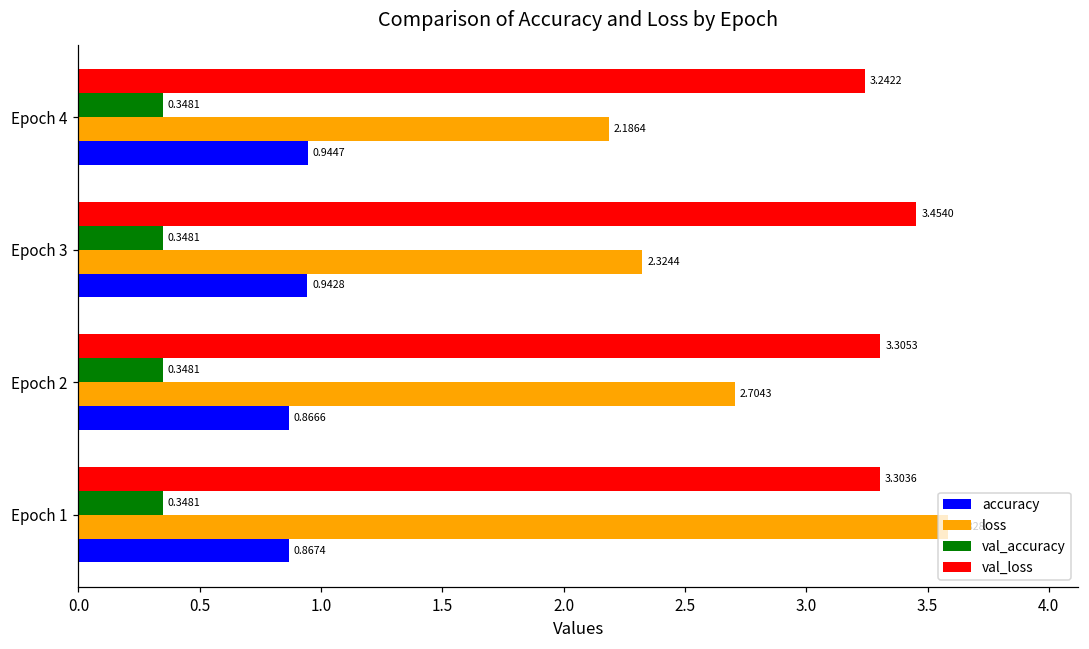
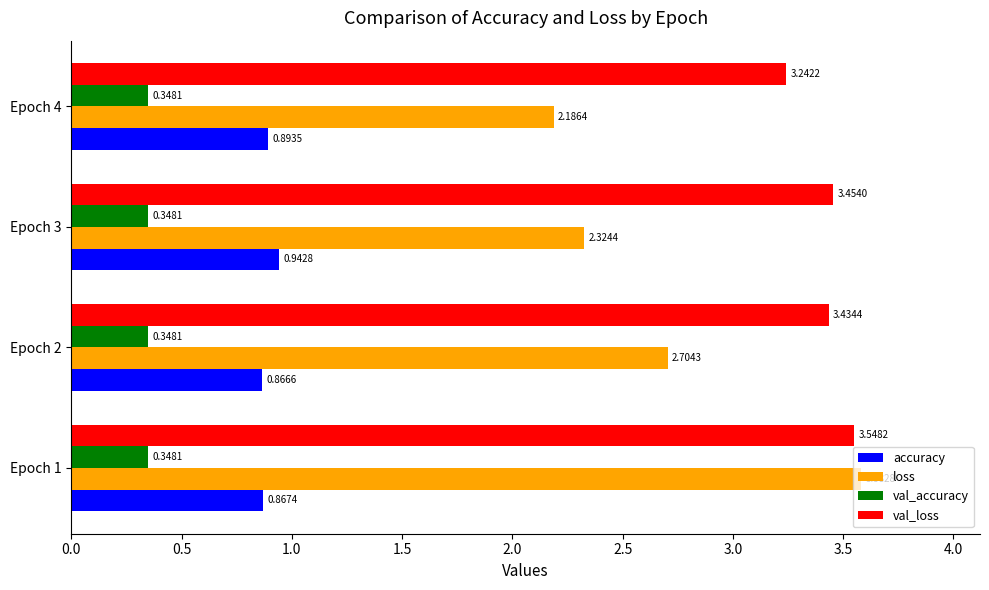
  {
    "accuracy": {
-     "Epoch 4": 0.9447,
+     "Epoch 4": 0.8935,
      "Epoch 3": 0.9428,
      "Epoch 2": 0.8666,
      "Epoch 1": 0.8674
    },
    "loss": {
      "Epoch 4": 2.1864,
      "Epoch 3": 2.3244,
      "Epoch 2": 2.7043
    },
    "val_accuracy": {
      "Epoch 4": 0.3481,
      "Epoch 3": 0.3481,
      "Epoch 2": 0.3481,
      "Epoch 1": 0.3481
    },
    "val_loss": {
      "Epoch 4": 3.2422,
      "Epoch 3": 3.4540,
-     "Epoch 2": 3.3053,
-     "Epoch 1": 3.3036
+     "Epoch 2": 3.4344,
+     "Epoch 1": 3.5482
    }
  }
